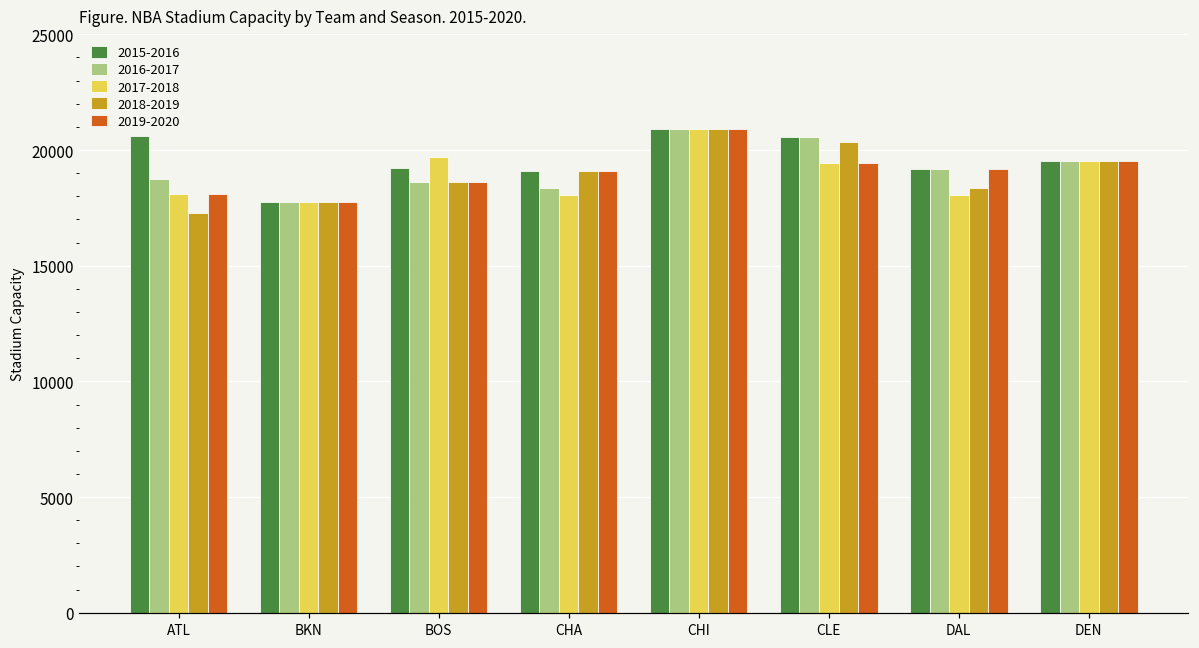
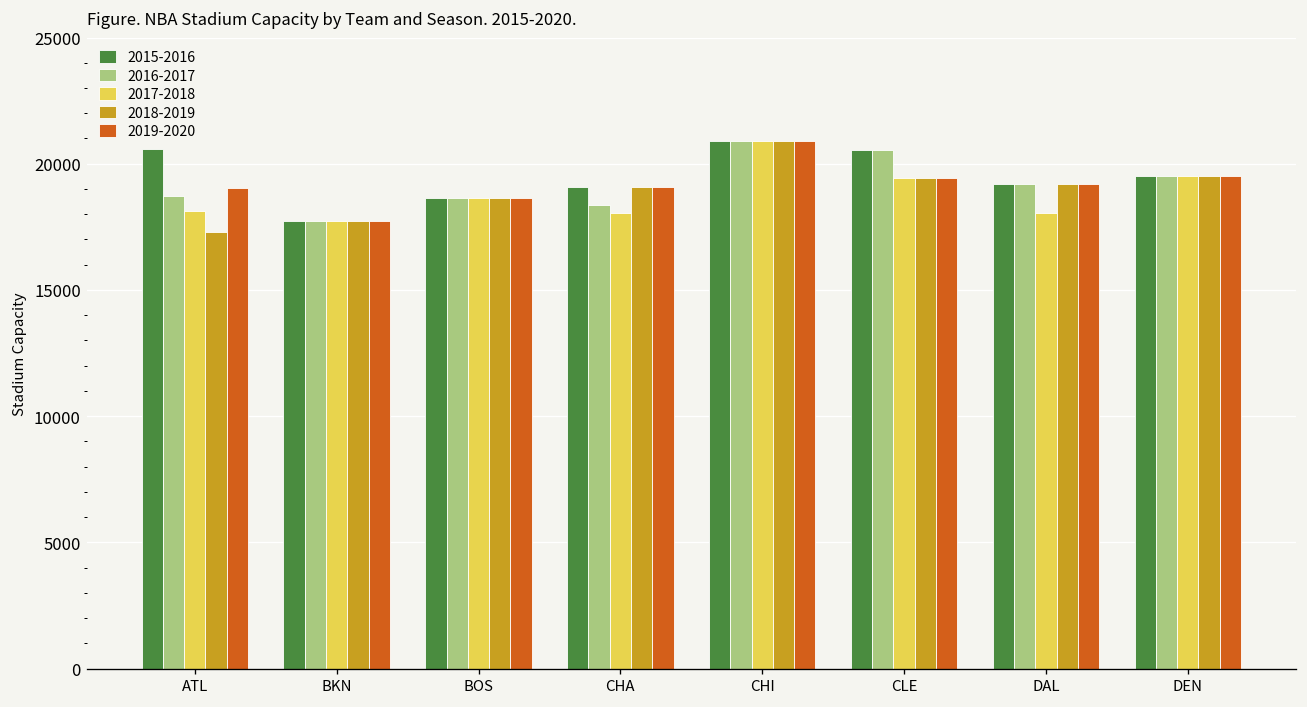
  {
    "2015-2016": {
      "ATL": 20600,
      "BKN": 17700,
-     "BOS": 19200,
+     "BOS": 18600,
      "CHA": 19100,
      "CHI": 20900,
      "CLE": 20600,
      "DAL": 19200,
      "DEN": 19500
    },
    "2016-2017": {
      "ATL": 18700,
      "BKN": 17700,
      "BOS": 18600,
      "CHA": 18400,
      "CHI": 20900,
      "CLE": 20600,
      "DAL": 19200,
      "DEN": 19500
    },
    "2017-2018": {
      "ATL": 18100,
      "BKN": 17700,
-     "BOS": 19700,
+     "BOS": 18600,
      "CHA": 18000,
      "CHI": 20900,
      "CLE": 19400,
      "DAL": 18100,
      "DEN": 19500
    },
    "2018-2019": {
      "ATL": 17300,
      "BKN": 17700,
      "BOS": 18600,
      "CHA": 19100,
      "CHI": 20900,
-     "CLE": 20300,
-     "DAL": 18400,
+     "CLE": 19400,
+     "DAL": 19200,
      "DEN": 19500
    },
    "2019-2020": {
-     "ATL": 18100,
+     "ATL": 19100,
      "BKN": 17700,
      "BOS": 18600,
      "CHA": 19100,
      "CHI": 20900,
      "CLE": 19400,
      "DAL": 19200,
      "DEN": 19500
    }
  }
